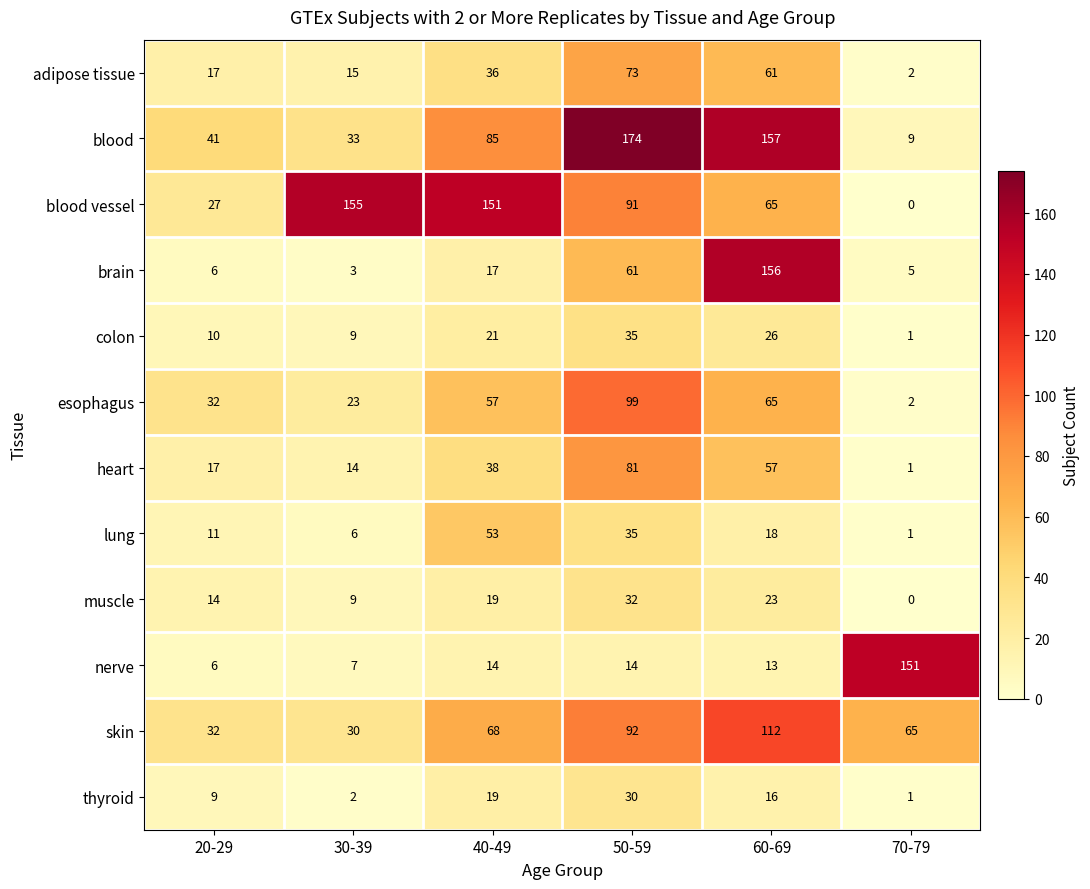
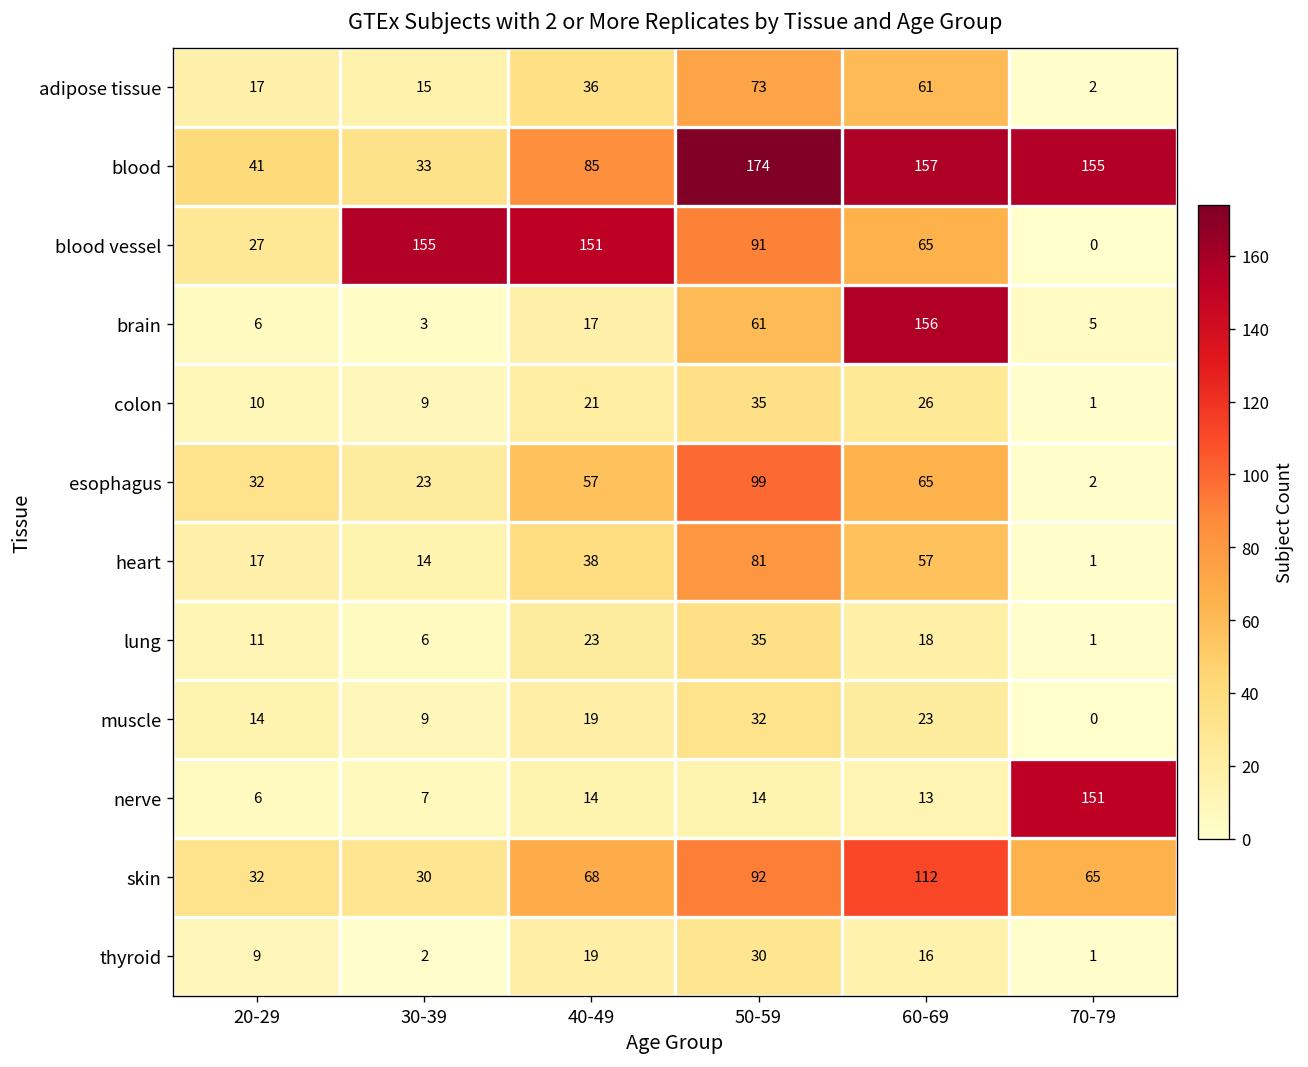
  {
    "adipose tissue": {
      "20-29": 17,
      "30-39": 15,
      "40-49": 36,
      "50-59": 73,
      "60-69": 61,
      "70-79": 2
    },
    "blood": {
      "20-29": 41,
      "30-39": 33,
      "40-49": 85,
      "50-59": 174,
      "60-69": 157,
-     "70-79": 9
+     "70-79": 155
    },
    "blood vessel": {
      "20-29": 27,
      "30-39": 155,
      "40-49": 151,
      "50-59": 91,
      "60-69": 65,
      "70-79": 0
    },
    "brain": {
      "20-29": 6,
      "30-39": 3,
      "40-49": 17,
      "50-59": 61,
      "60-69": 156,
      "70-79": 5
    },
    "colon": {
      "20-29": 10,
      "30-39": 9,
      "40-49": 21,
      "50-59": 35,
      "60-69": 26,
      "70-79": 1
    },
    "esophagus": {
      "20-29": 32,
      "30-39": 23,
      "40-49": 57,
      "50-59": 99,
      "60-69": 65,
      "70-79": 2
    },
    "heart": {
      "20-29": 17,
      "30-39": 14,
      "40-49": 38,
      "50-59": 81,
      "60-69": 57,
      "70-79": 1
    },
    "lung": {
      "20-29": 11,
      "30-39": 6,
-     "40-49": 53,
+     "40-49": 23,
      "50-59": 35,
      "60-69": 18,
      "70-79": 1
    },
    "muscle": {
      "20-29": 14,
      "30-39": 9,
      "40-49": 19,
      "50-59": 32,
      "60-69": 23,
      "70-79": 0
    },
    "nerve": {
      "20-29": 6,
      "30-39": 7,
      "40-49": 14,
      "50-59": 14,
      "60-69": 13,
      "70-79": 151
    },
    "skin": {
      "20-29": 32,
      "30-39": 30,
      "40-49": 68,
      "50-59": 92,
      "60-69": 112,
      "70-79": 65
    },
    "thyroid": {
      "20-29": 9,
      "30-39": 2,
      "40-49": 19,
      "50-59": 30,
      "60-69": 16,
      "70-79": 1
    }
  }
